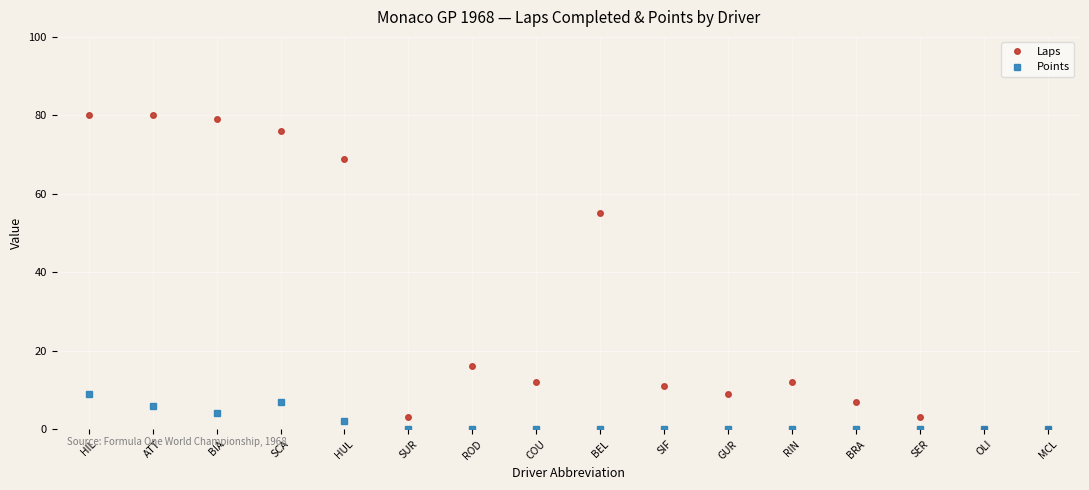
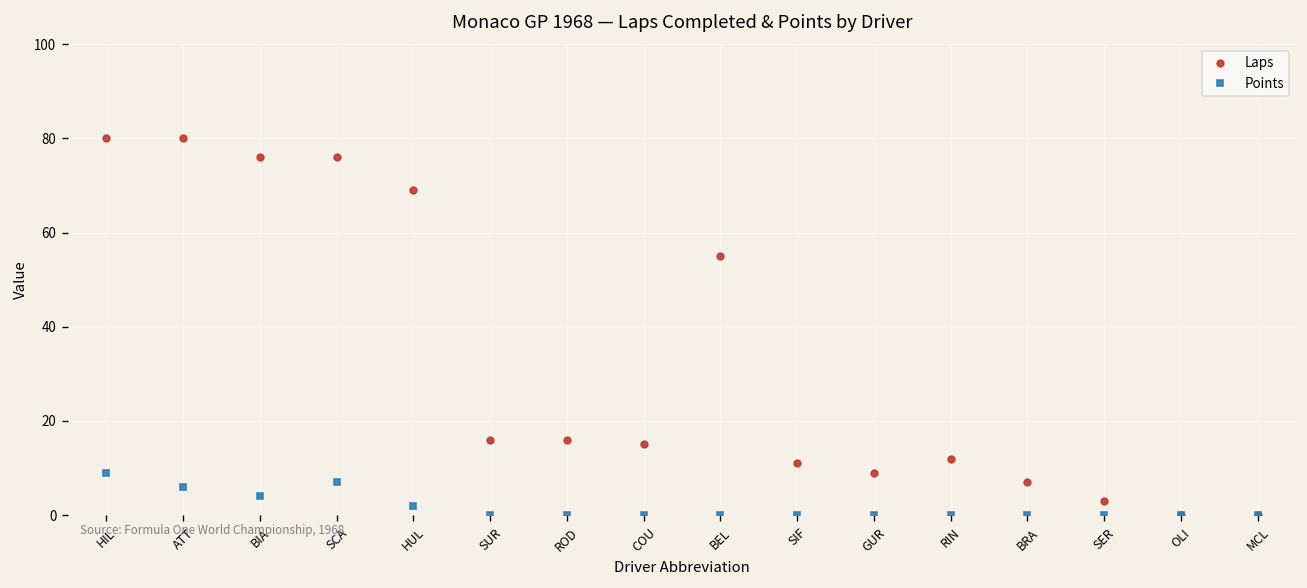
  {
    "Laps": {
      "HIL": 80,
      "ATT": 80,
-     "BIA": 79,
+     "BIA": 76,
      "SCA": 76,
      "HUL": 69,
-     "SUR": 3,
+     "SUR": 16,
      "ROD": 16,
-     "COU": 12,
+     "COU": 15,
      "BEL": 55,
      "SIF": 11,
      "GUR": 9,
      "RIN": 12,
      "BRA": 7,
      "SER": 3
    },
    "Points": {
      "HIL": 9,
      "ATT": 6,
      "BIA": 4,
      "SCA": 7,
      "HUL": 2,
      "SUR": 0,
      "ROD": 0,
      "COU": 0,
      "BEL": 0,
      "SIF": 0,
      "GUR": 0,
      "RIN": 0,
      "BRA": 0,
      "SER": 0
    }
  }
